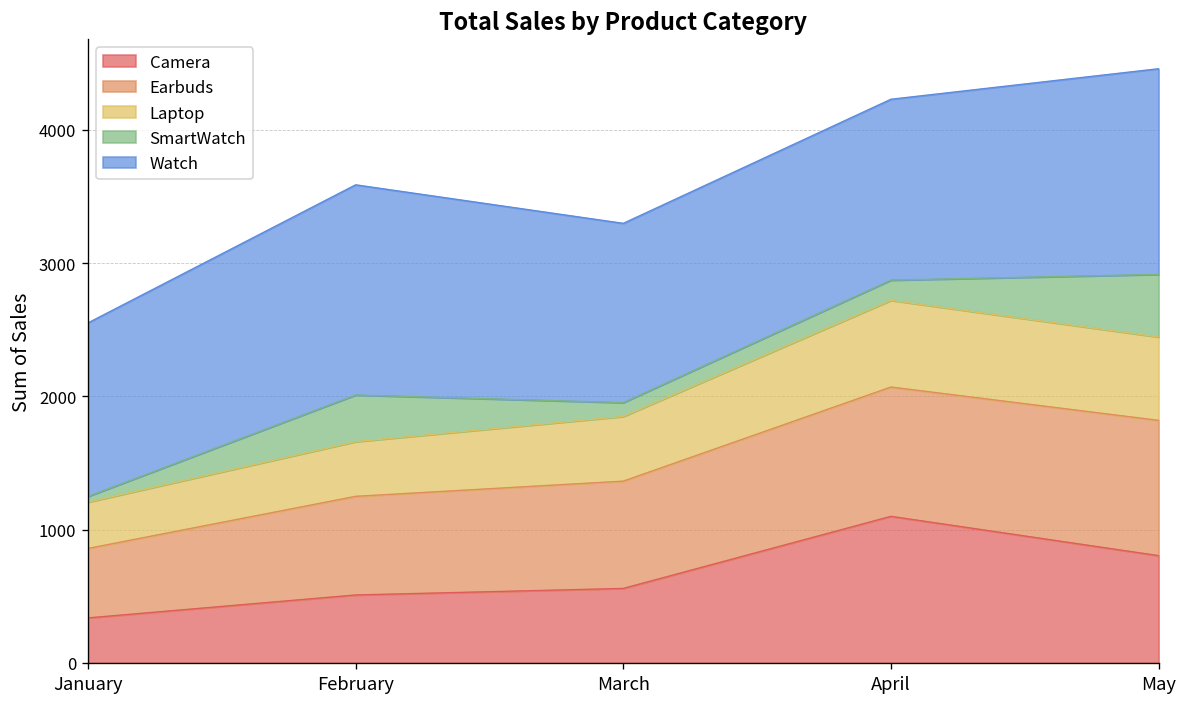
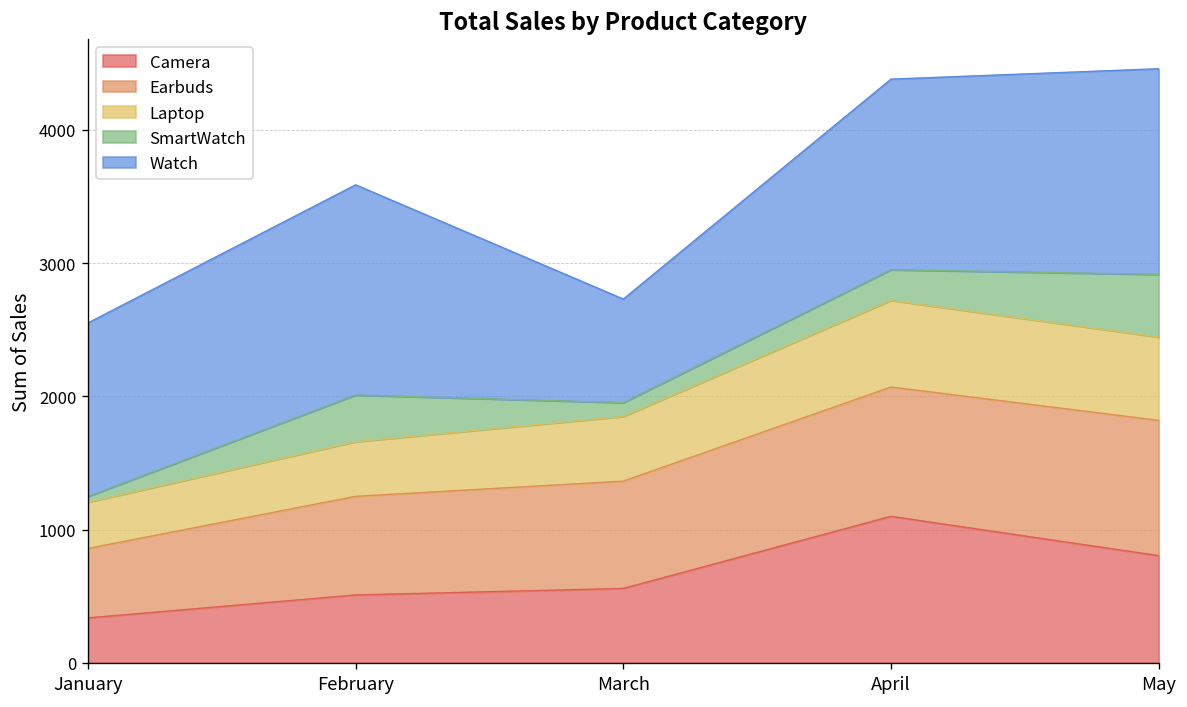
  {
    "SmartWatch": {
      "January": 40,
      "February": 350,
      "March": 100,
-     "April": 150,
+     "April": 230,
      "May": 470
    },
    "Watch": {
      "January": 1300,
      "February": 1580,
-     "March": 1350,
-     "April": 1360,
+     "March": 780,
+     "April": 1430,
      "May": 1540
    }
  }
